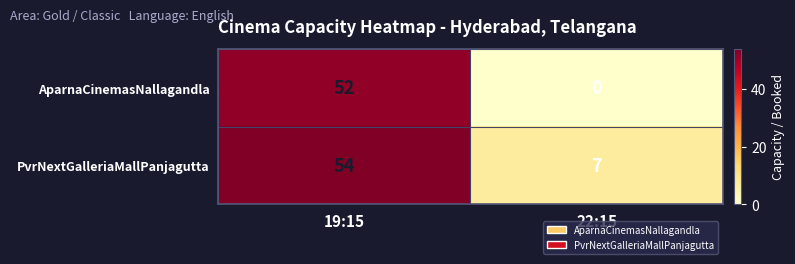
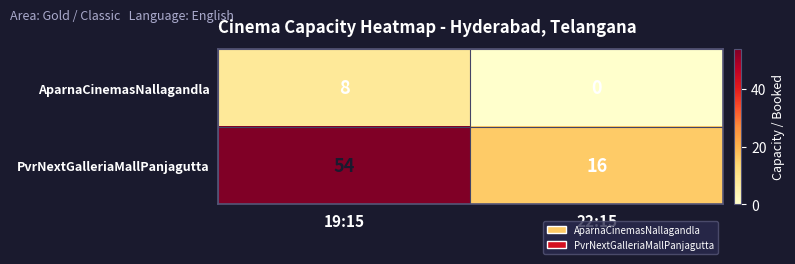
  {
    "AparnaCinemasNallagandla": {
-     "19:15": 52,
+     "19:15": 8,
      "22:15": 0
    },
    "PvrNextGalleriaMallPanjagutta": {
      "19:15": 54,
-     "22:15": 7
+     "22:15": 16
    }
  }
